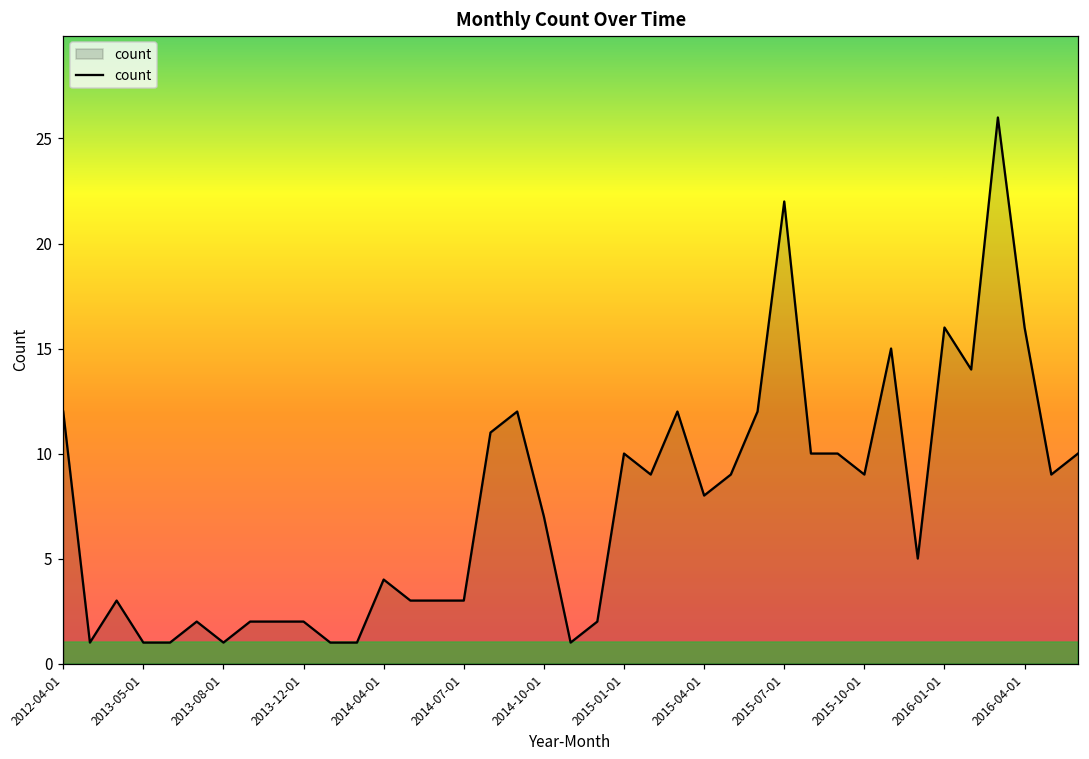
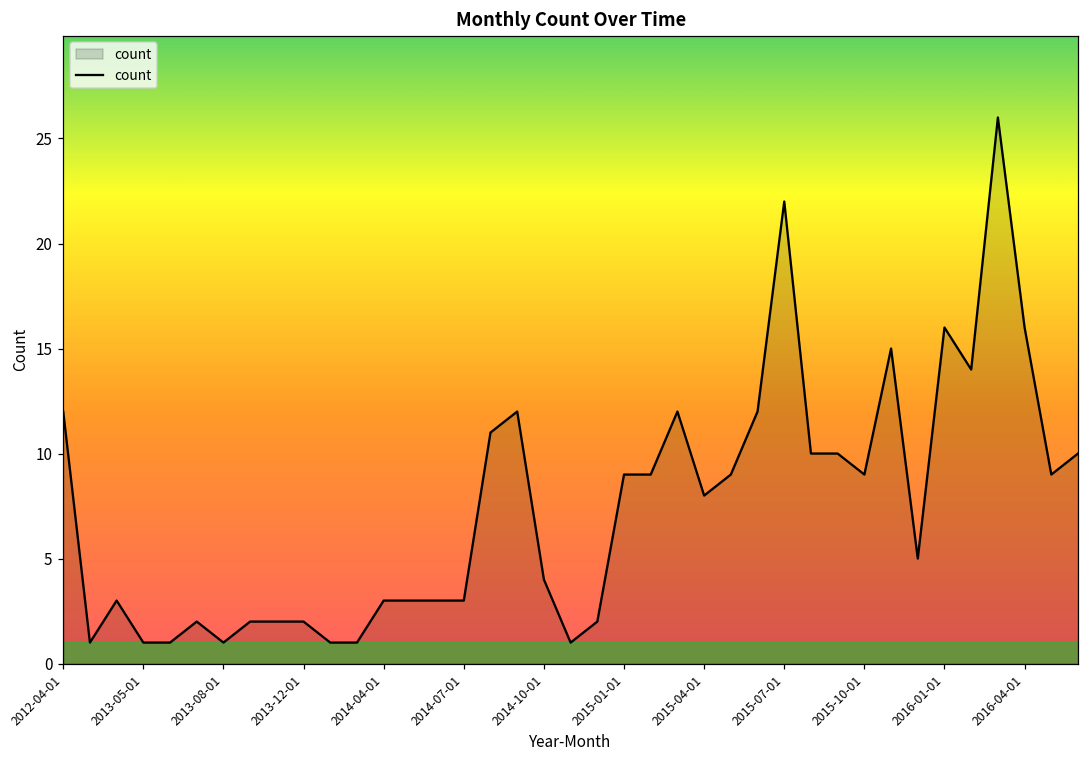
  {
    "2012-04-01": 12,
    "2013-12-01": 2,
-   "2014-04-01": 4,
+   "2014-04-01": 3,
    "2014-07-01": 3,
-   "2014-10-01": 7,
-   "2015-01-01": 10,
+   "2014-10-01": 4,
+   "2015-01-01": 9,
    "2015-04-01": 8,
    "2015-07-01": 22,
    "2015-10-01": 9,
    "2016-01-01": 16,
    "2016-04-01": 16
  }
